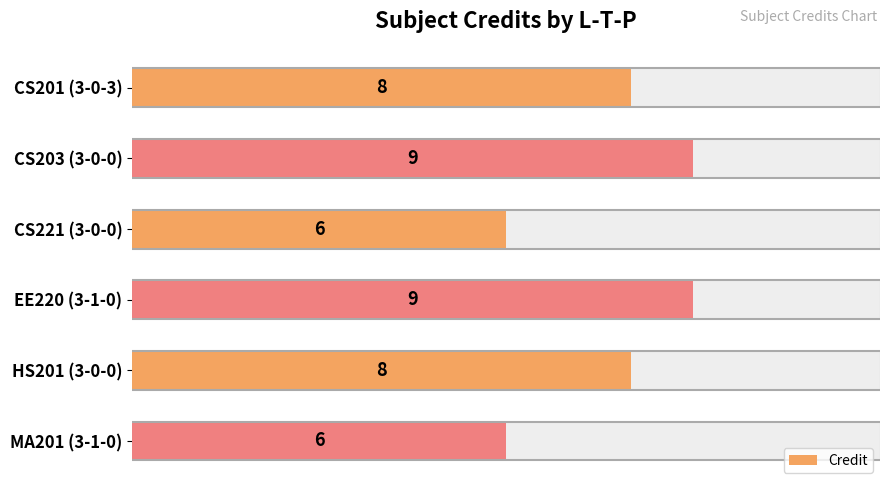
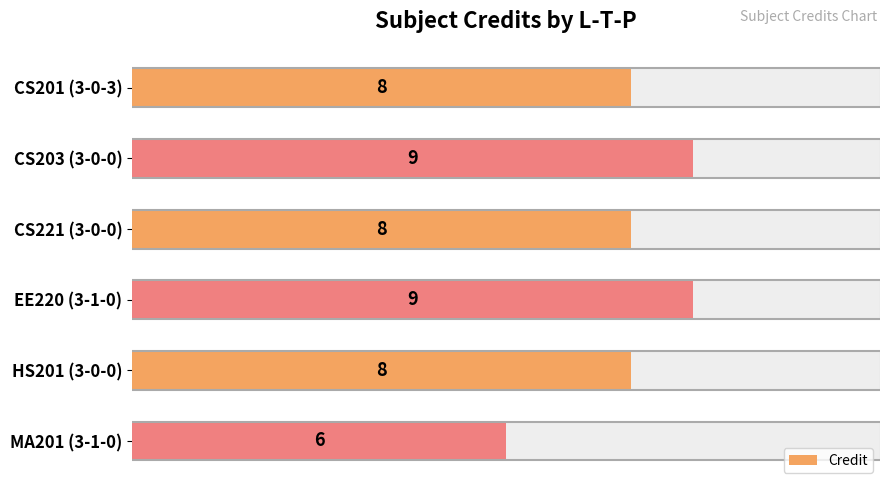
  {
    "Credit": {
-     "CS221 (3-0-0)": 6
+     "CS221 (3-0-0)": 8
    }
  }
